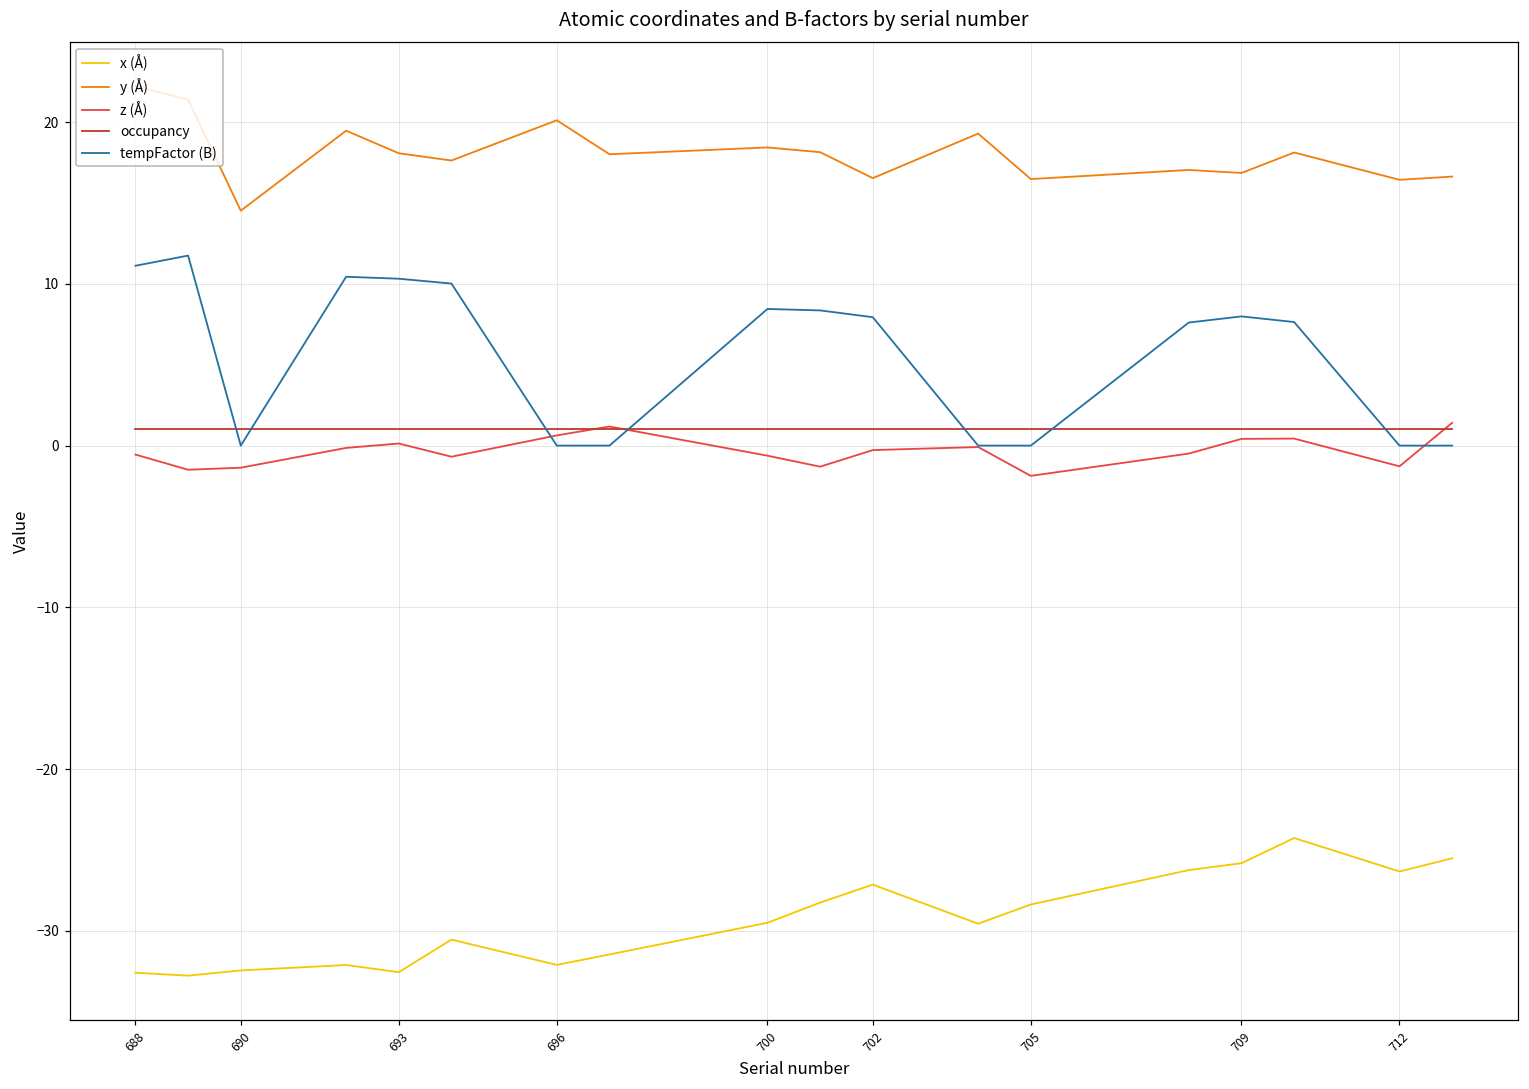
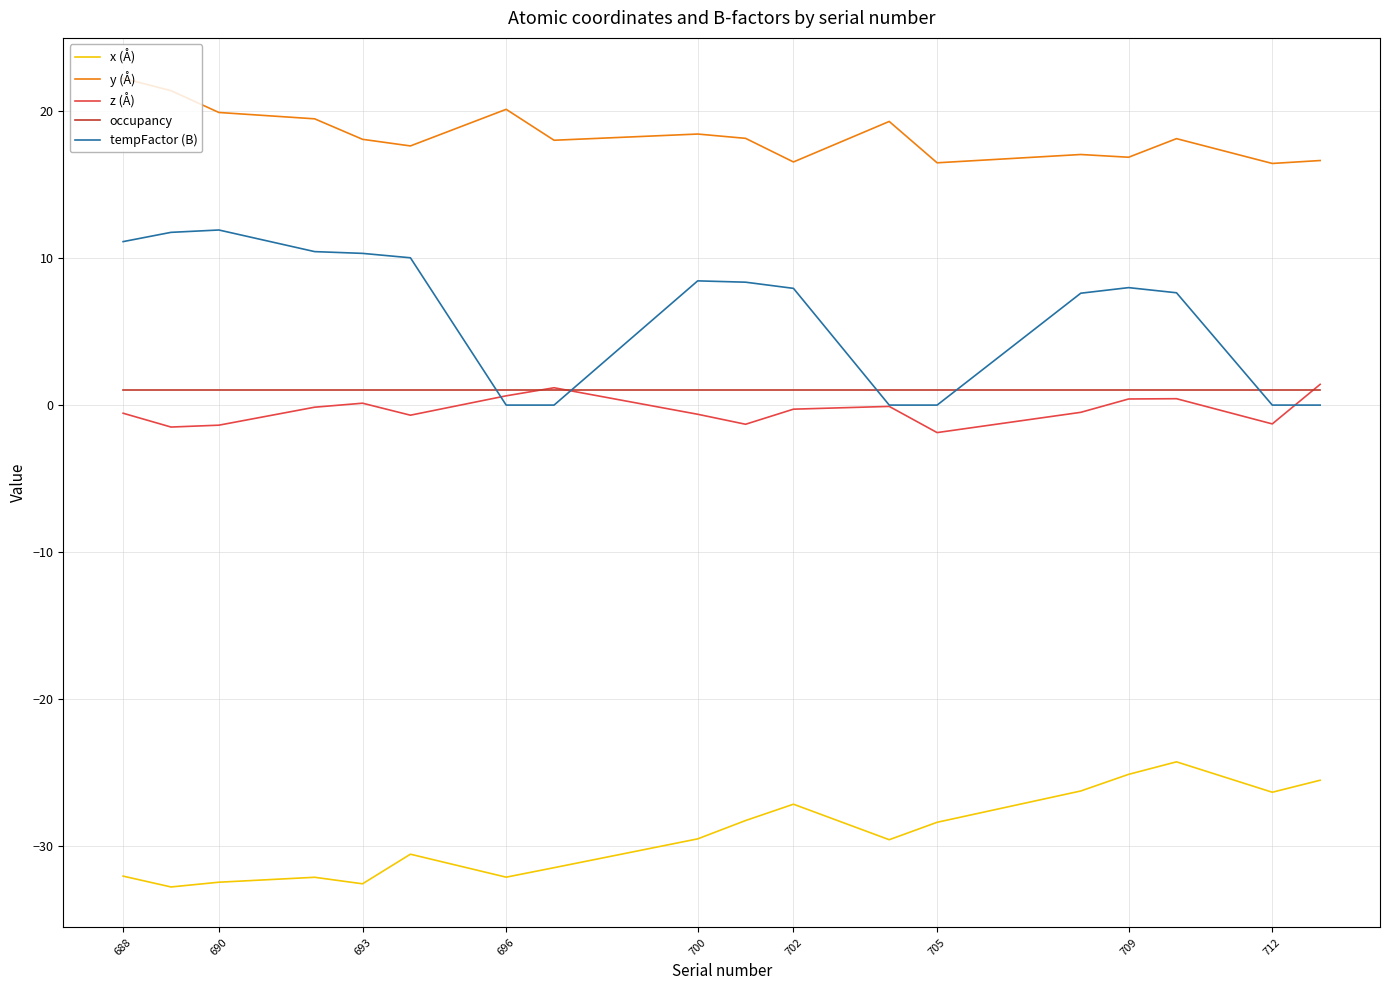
  {
    "x (Å)": {
-     "688": -32.6,
+     "688": -32.0,
      "690": -32.5,
      "693": -32.6,
      "696": -32.1,
      "700": -29.5,
      "702": -27.1,
      "705": -28.4,
-     "709": -25.8,
+     "709": -25.1,
      "712": -26.3
    },
    "y (Å)": {
-     "690": 14.5,
+     "690": 19.9,
      "693": 18.1,
      "696": 20.1,
      "700": 18.4,
      "702": 16.5,
      "705": 16.5,
      "709": 16.9,
      "712": 16.4
    },
    "tempFactor (B)": {
      "688": 11.1,
-     "690": 0.0,
+     "690": 11.9,
      "693": 10.3,
      "696": 0.0,
      "700": 8.5,
      "702": 7.9,
      "705": 0.0,
      "709": 8.0,
      "712": 0.0
    }
  }
